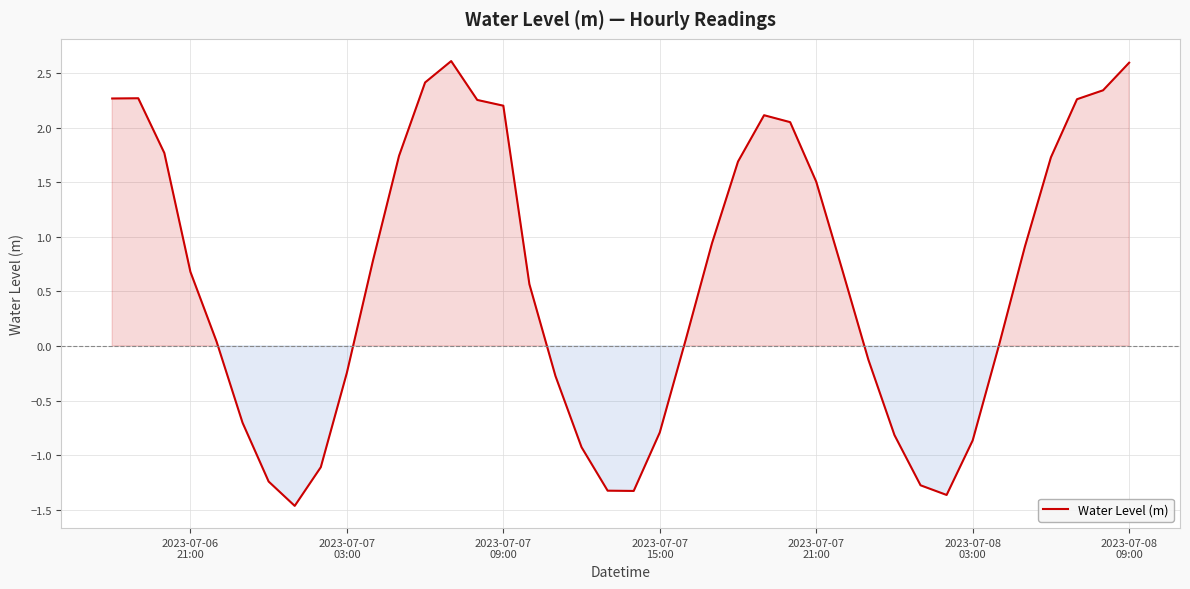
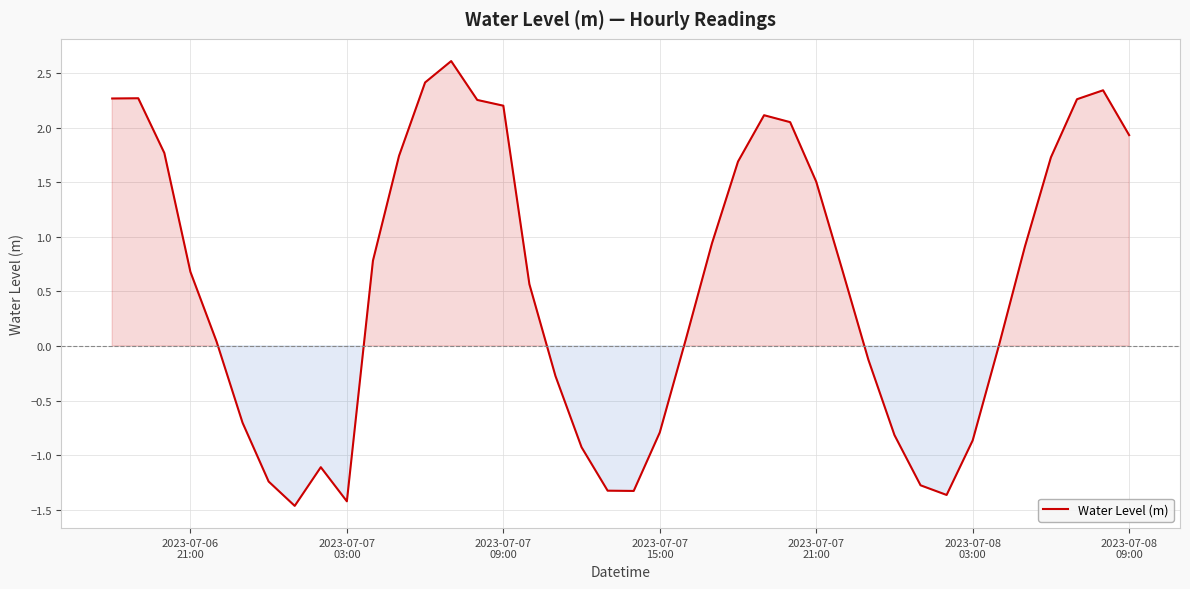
  {
    "2023-07-06 21:00": 0.68,
-   "2023-07-07 03:00": -0.25,
+   "2023-07-07 03:00": -1.42,
    "2023-07-07 09:00": 2.20,
    "2023-07-07 15:00": -0.79,
    "2023-07-07 21:00": 1.51,
    "2023-07-08 03:00": -0.87,
-   "2023-07-08 09:00": 2.60
+   "2023-07-08 09:00": 1.93
  }
